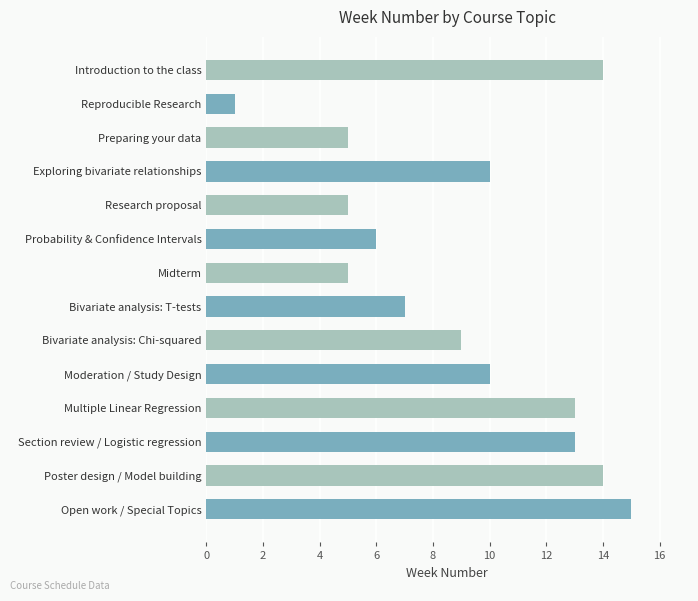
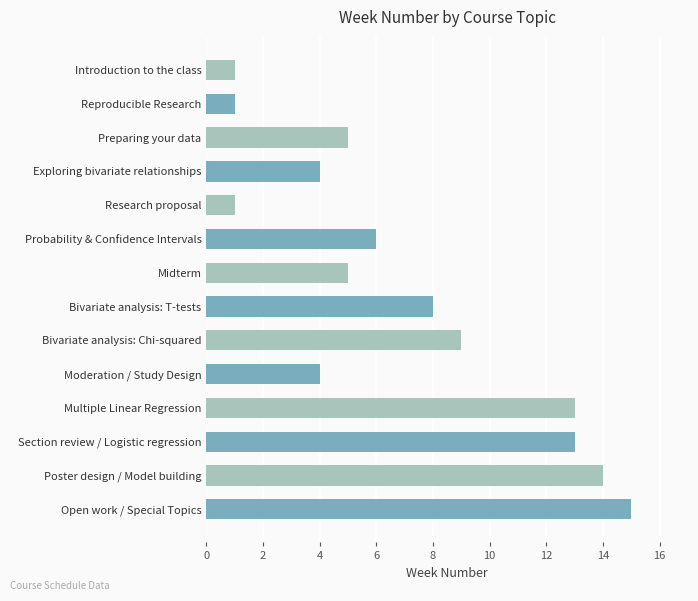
  {
-   "Introduction to the class": 14,
+   "Introduction to the class": 1,
    "Reproducible Research": 1,
    "Preparing your data": 5,
-   "Exploring bivariate relationships": 10,
-   "Research proposal": 5,
+   "Exploring bivariate relationships": 4,
+   "Research proposal": 1,
    "Probability & Confidence Intervals": 6,
    "Midterm": 5,
-   "Bivariate analysis: T-tests": 7,
+   "Bivariate analysis: T-tests": 8,
    "Bivariate analysis: Chi-squared": 9,
-   "Moderation / Study Design": 10,
+   "Moderation / Study Design": 4,
    "Multiple Linear Regression": 13,
    "Section review / Logistic regression": 13,
    "Poster design / Model building": 14,
    "Open work / Special Topics": 15
  }
